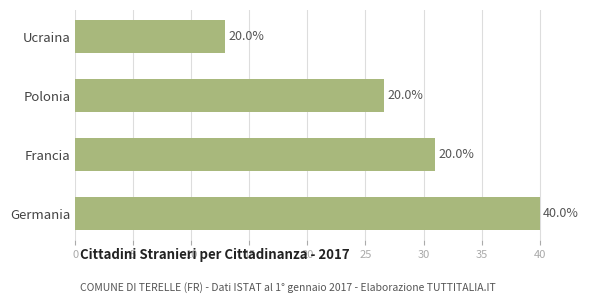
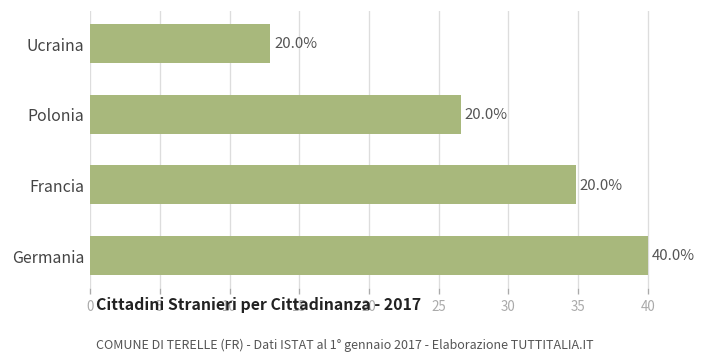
  {
-   "Francia": 31.0
+   "Francia": 34.8
  }
